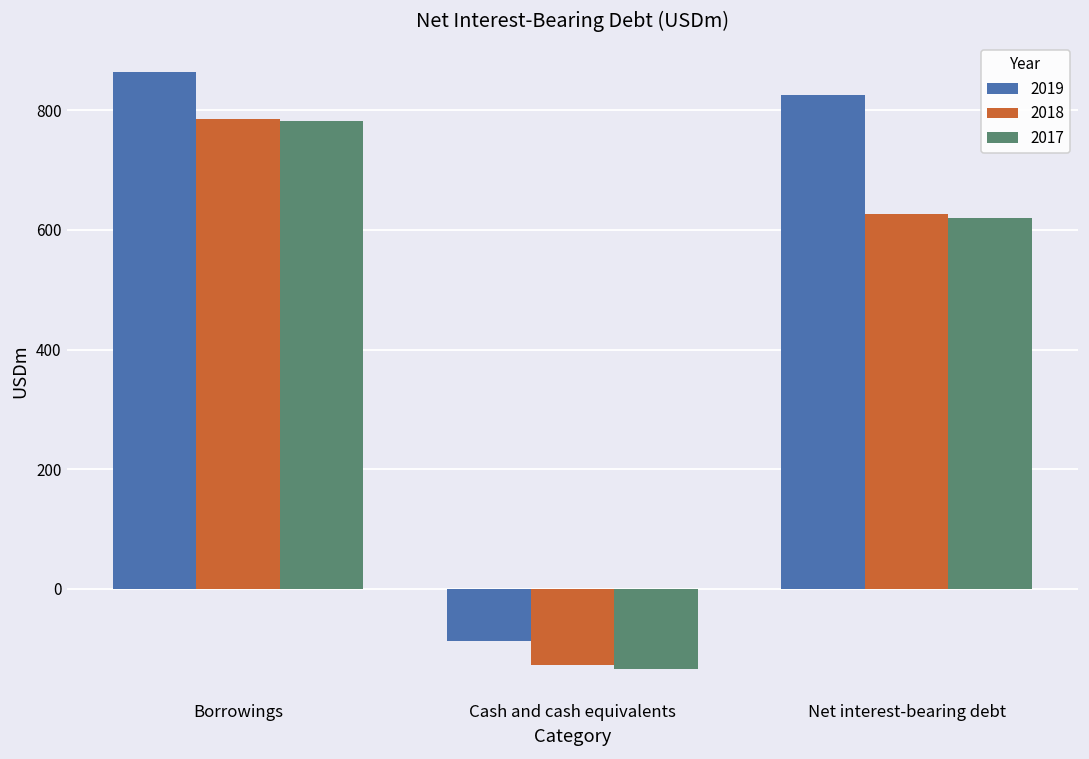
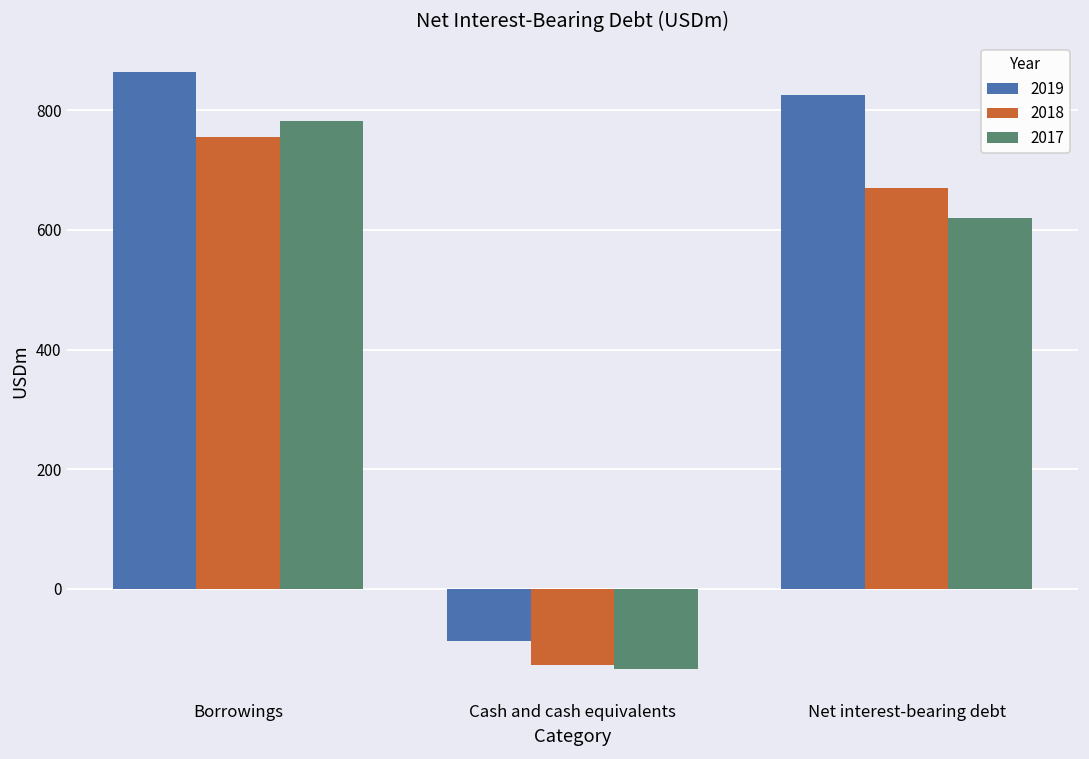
  {
    "2019": {
      "Borrowings": 860,
      "Cash and cash equivalents": -90,
      "Net interest-bearing debt": 830
    },
    "2018": {
-     "Borrowings": 790,
+     "Borrowings": 750,
      "Cash and cash equivalents": -130,
-     "Net interest-bearing debt": 630
+     "Net interest-bearing debt": 670
    },
    "2017": {
      "Borrowings": 780,
      "Cash and cash equivalents": -130,
      "Net interest-bearing debt": 620
    }
  }
